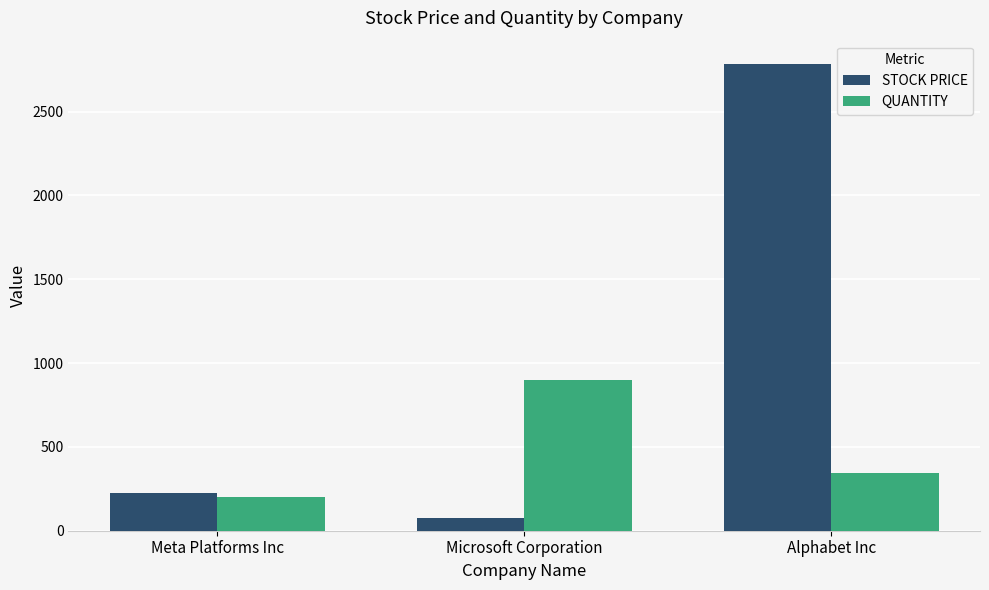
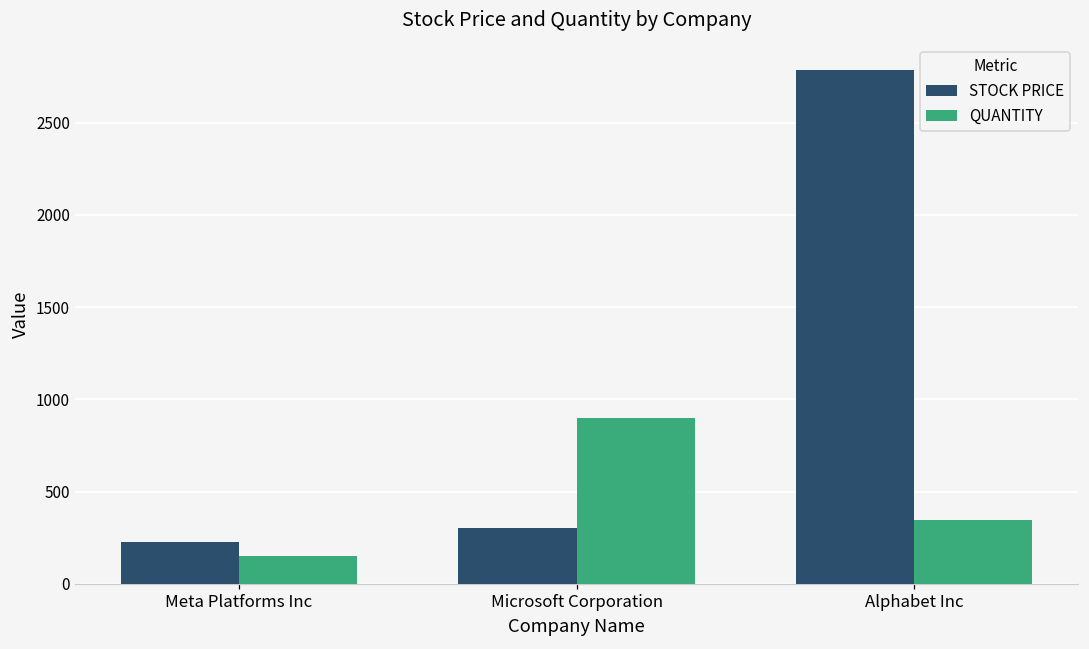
  {
    "STOCK PRICE": {
      "Meta Platforms Inc": 220,
-     "Microsoft Corporation": 70,
+     "Microsoft Corporation": 300,
      "Alphabet Inc": 2780
    },
    "QUANTITY": {
-     "Meta Platforms Inc": 200,
+     "Meta Platforms Inc": 150,
      "Microsoft Corporation": 900,
      "Alphabet Inc": 340
    }
  }
